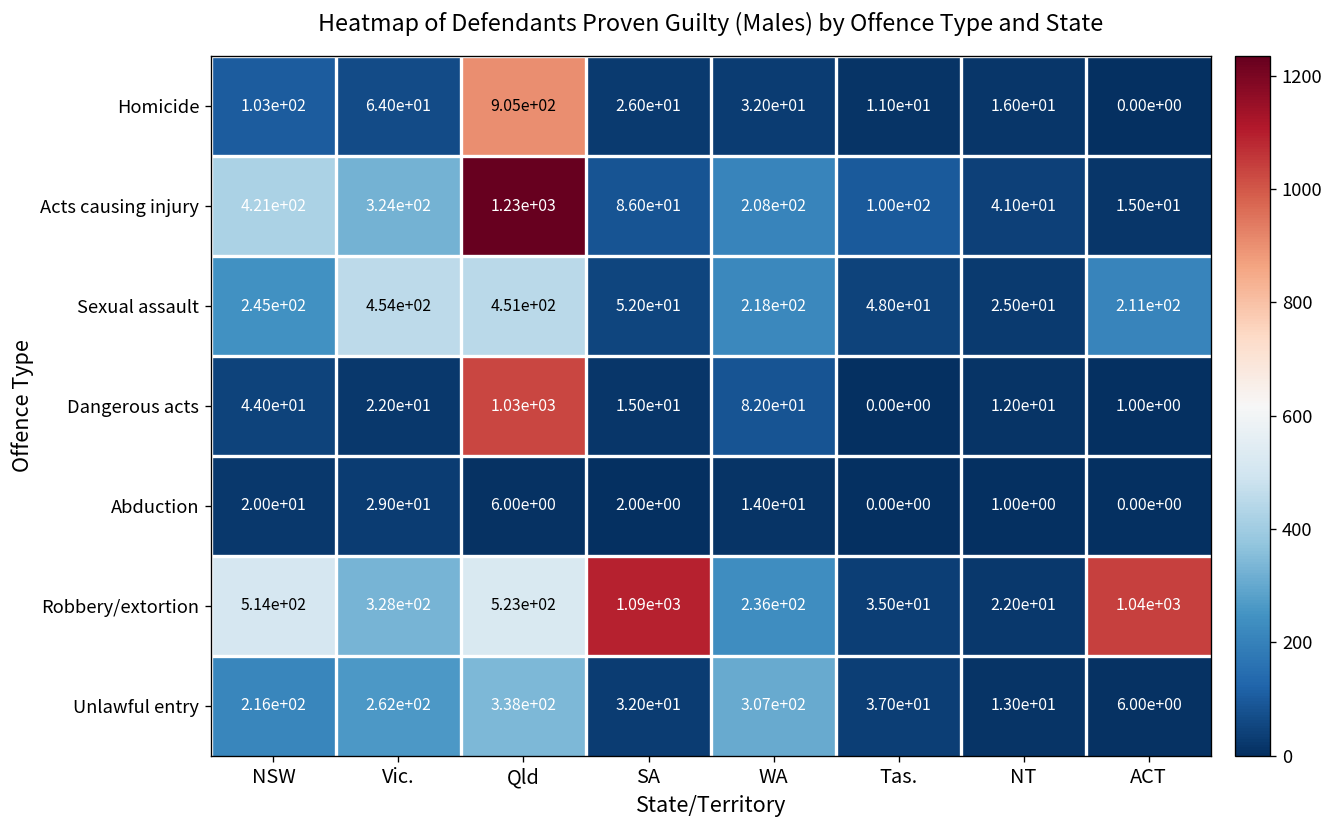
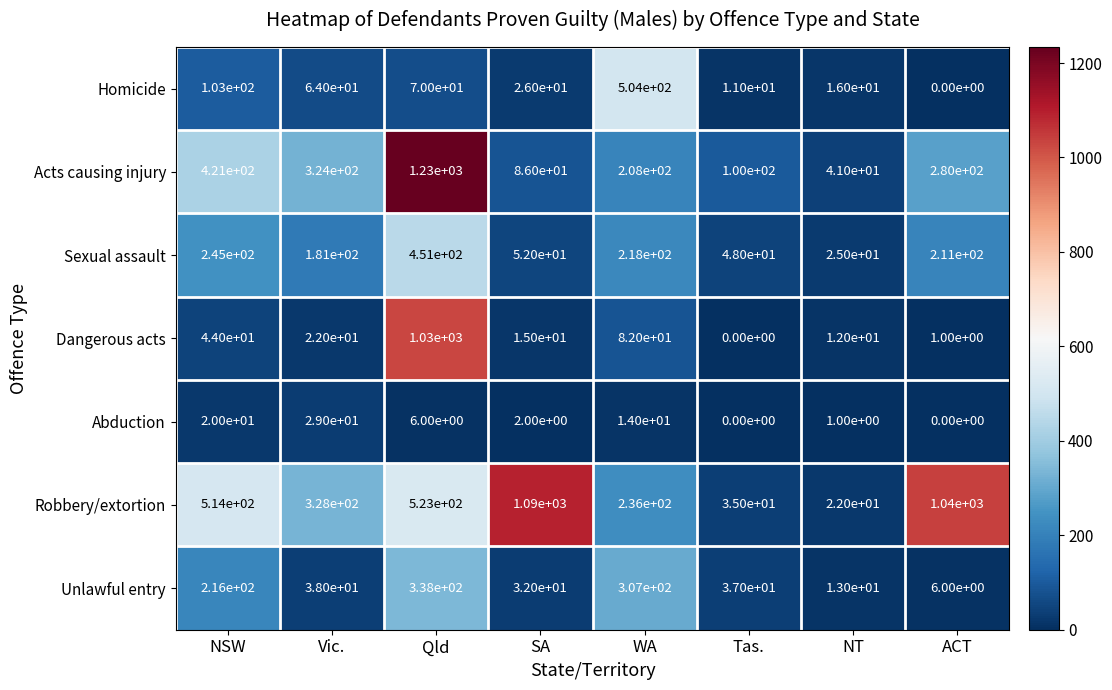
  {
    "Homicide": {
      "NSW": "1.03e+02",
      "Vic.": "6.40e+01",
-     "Qld": "9.05e+02",
+     "Qld": "7.00e+01",
      "SA": "2.60e+01",
-     "WA": "3.20e+01",
+     "WA": "5.04e+02",
      "Tas.": "1.10e+01",
      "NT": "1.60e+01",
      "ACT": "0.00e+00"
    },
    "Acts causing injury": {
      "NSW": "4.21e+02",
      "Vic.": "3.24e+02",
      "Qld": "1.23e+03",
      "SA": "8.60e+01",
      "WA": "2.08e+02",
      "Tas.": "1.00e+02",
      "NT": "4.10e+01",
-     "ACT": "1.50e+01"
+     "ACT": "2.80e+02"
    },
    "Sexual assault": {
      "NSW": "2.45e+02",
-     "Vic.": "4.54e+02",
+     "Vic.": "1.81e+02",
      "Qld": "4.51e+02",
      "SA": "5.20e+01",
      "WA": "2.18e+02",
      "Tas.": "4.80e+01",
      "NT": "2.50e+01",
      "ACT": "2.11e+02"
    },
    "Dangerous acts": {
      "NSW": "4.40e+01",
      "Vic.": "2.20e+01",
      "Qld": "1.03e+03",
      "SA": "1.50e+01",
      "WA": "8.20e+01",
      "Tas.": "0.00e+00",
      "NT": "1.20e+01",
      "ACT": "1.00e+00"
    },
    "Abduction": {
      "NSW": "2.00e+01",
      "Vic.": "2.90e+01",
      "Qld": "6.00e+00",
      "SA": "2.00e+00",
      "WA": "1.40e+01",
      "Tas.": "0.00e+00",
      "NT": "1.00e+00",
      "ACT": "0.00e+00"
    },
    "Robbery/extortion": {
      "NSW": "5.14e+02",
      "Vic.": "3.28e+02",
      "Qld": "5.23e+02",
      "SA": "1.09e+03",
      "WA": "2.36e+02",
      "Tas.": "3.50e+01",
      "NT": "2.20e+01",
      "ACT": "1.04e+03"
    },
    "Unlawful entry": {
      "NSW": "2.16e+02",
-     "Vic.": "2.62e+02",
+     "Vic.": "3.80e+01",
      "Qld": "3.38e+02",
      "SA": "3.20e+01",
      "WA": "3.07e+02",
      "Tas.": "3.70e+01",
      "NT": "1.30e+01",
      "ACT": "6.00e+00"
    }
  }
